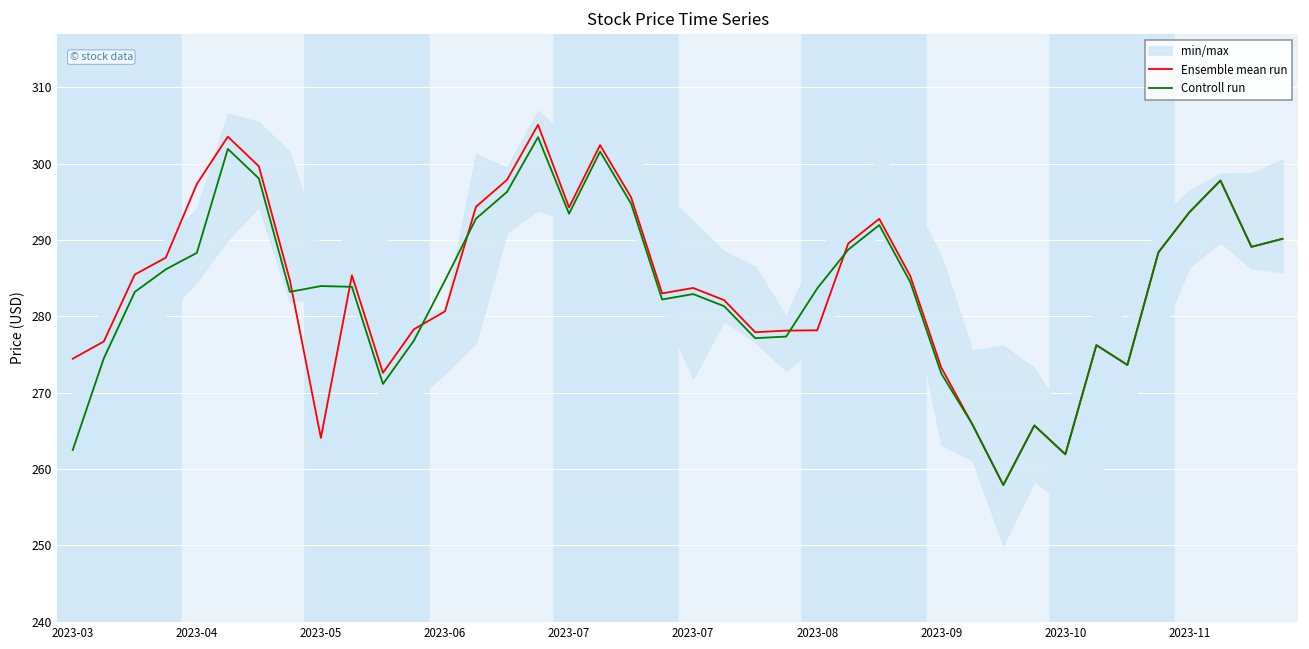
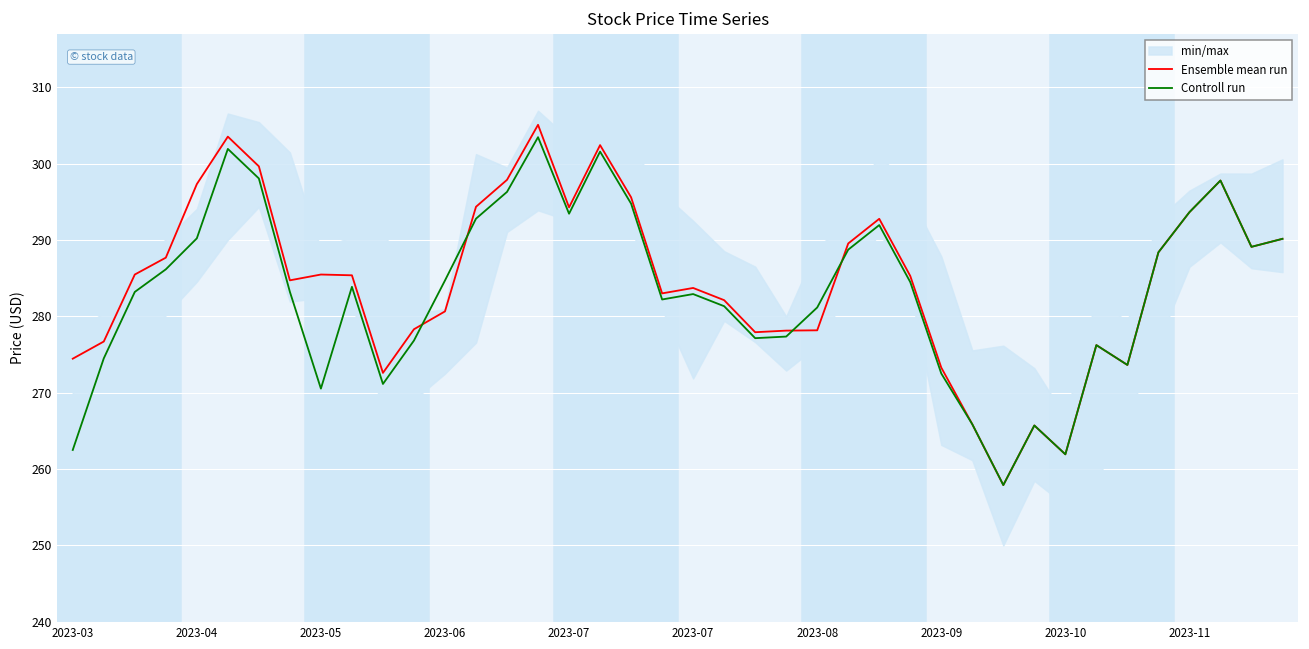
  {
    "Ensemble mean run": {
      "2023-03": 274,
      "2023-04": 297,
-     "2023-05": 264,
+     "2023-05": 285,
      "2023-08": 278,
      "2023-09": 273
    },
    "Controll run": {
      "2023-03": 262,
-     "2023-04": 288,
-     "2023-05": 284,
+     "2023-04": 290,
+     "2023-05": 271,
      "2023-06": 285,
-     "2023-08": 284,
+     "2023-08": 281,
      "2023-09": 273
    }
  }
